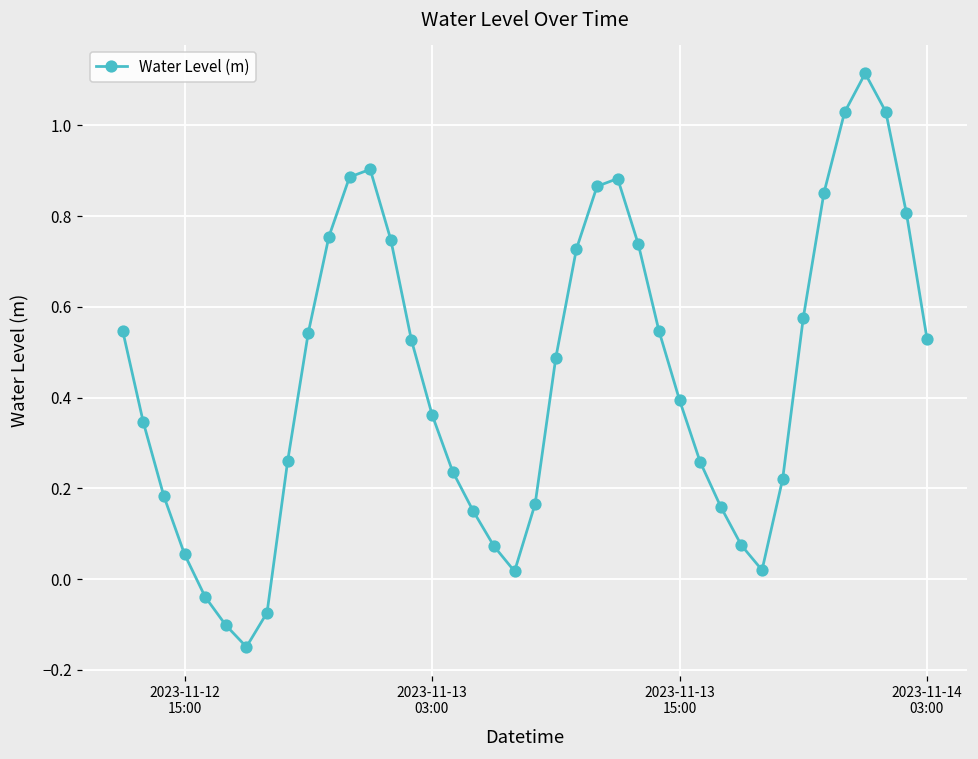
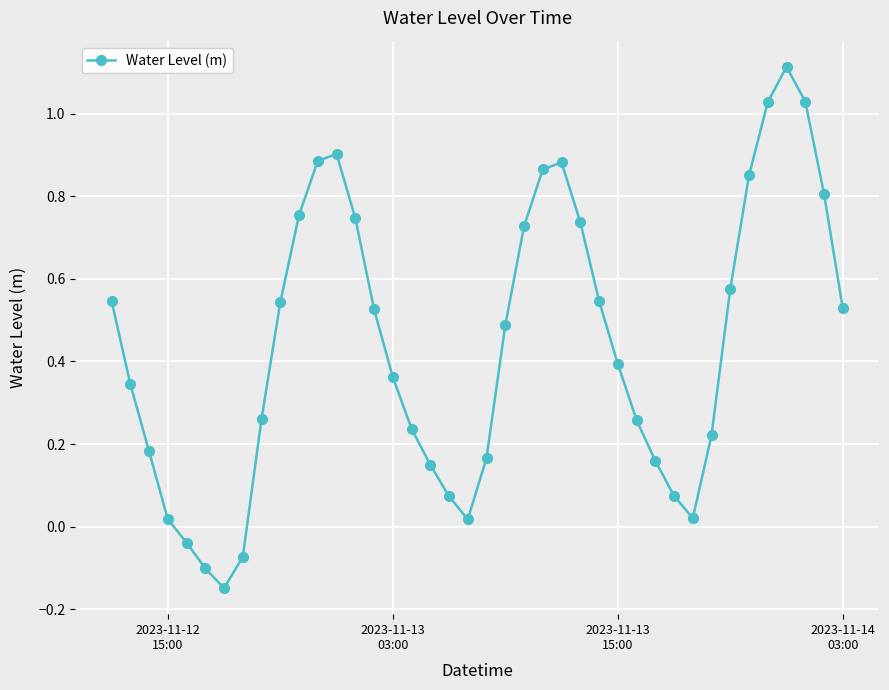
  {
-   "2023-11-12 15:00": 0.05,
+   "2023-11-12 15:00": 0.02,
    "2023-11-13 03:00": 0.36,
    "2023-11-13 15:00": 0.39,
    "2023-11-14 03:00": 0.53
  }
